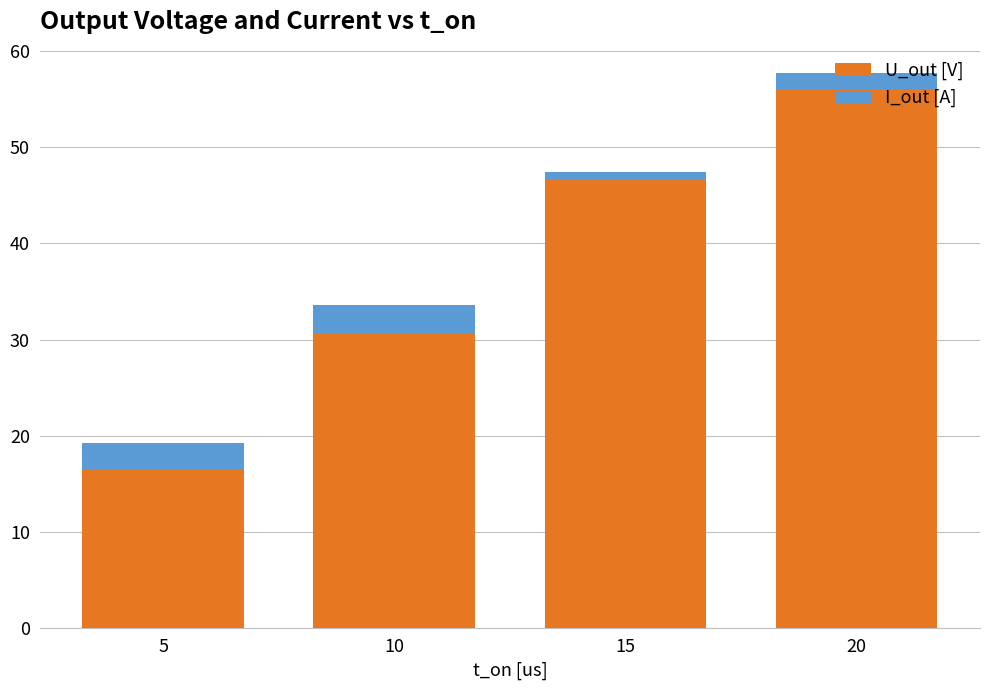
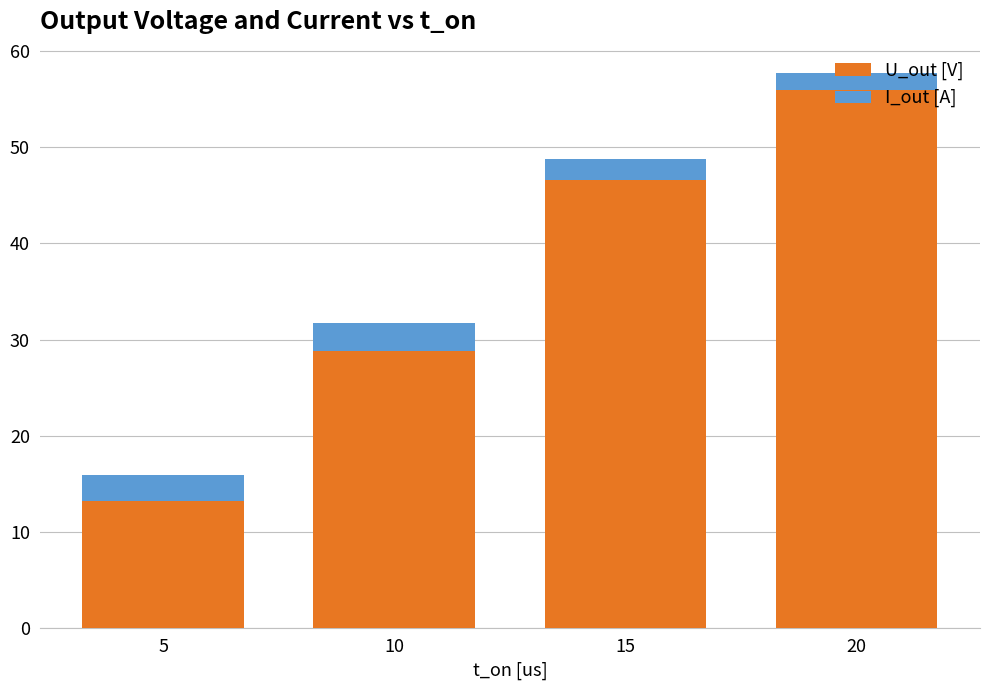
  {
    "U_out [V]": {
-     "5": 17,
-     "10": 31,
+     "5": 13,
+     "10": 29,
      "15": 47,
      "20": 56
    },
    "I_out [A]": {
      "5": 3,
      "10": 3,
-     "15": 1,
+     "15": 2,
      "20": 2
    }
  }
